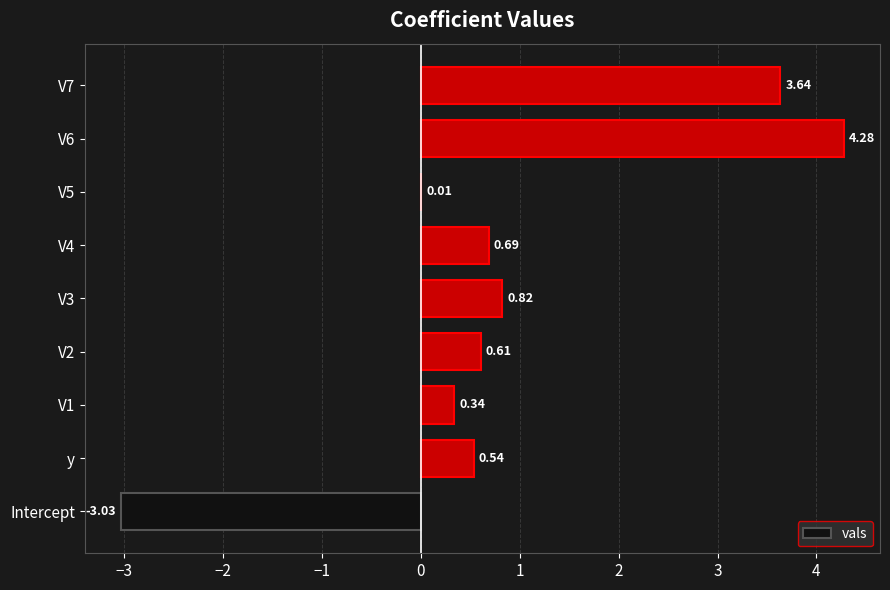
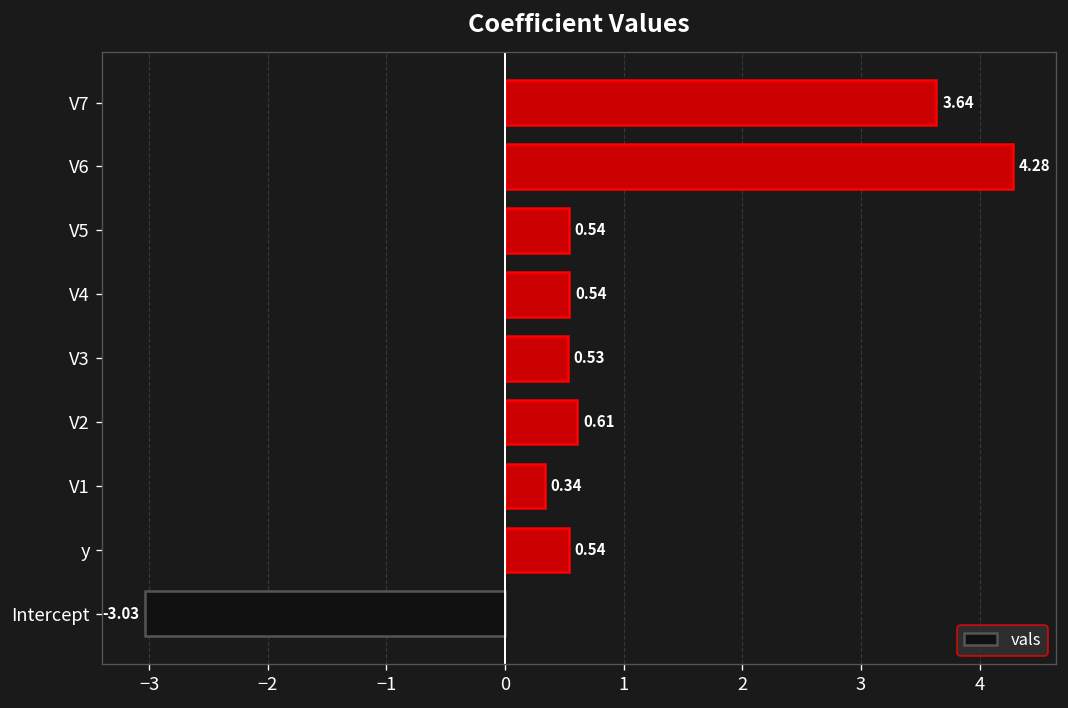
  {
    "V7": 3.64,
    "V6": 4.28,
-   "V5": 0.01,
-   "V4": 0.69,
-   "V3": 0.82,
+   "V5": 0.54,
+   "V4": 0.54,
+   "V3": 0.53,
    "V2": 0.61,
    "V1": 0.34,
    "y": 0.54,
    "Intercept": -3.03
  }
